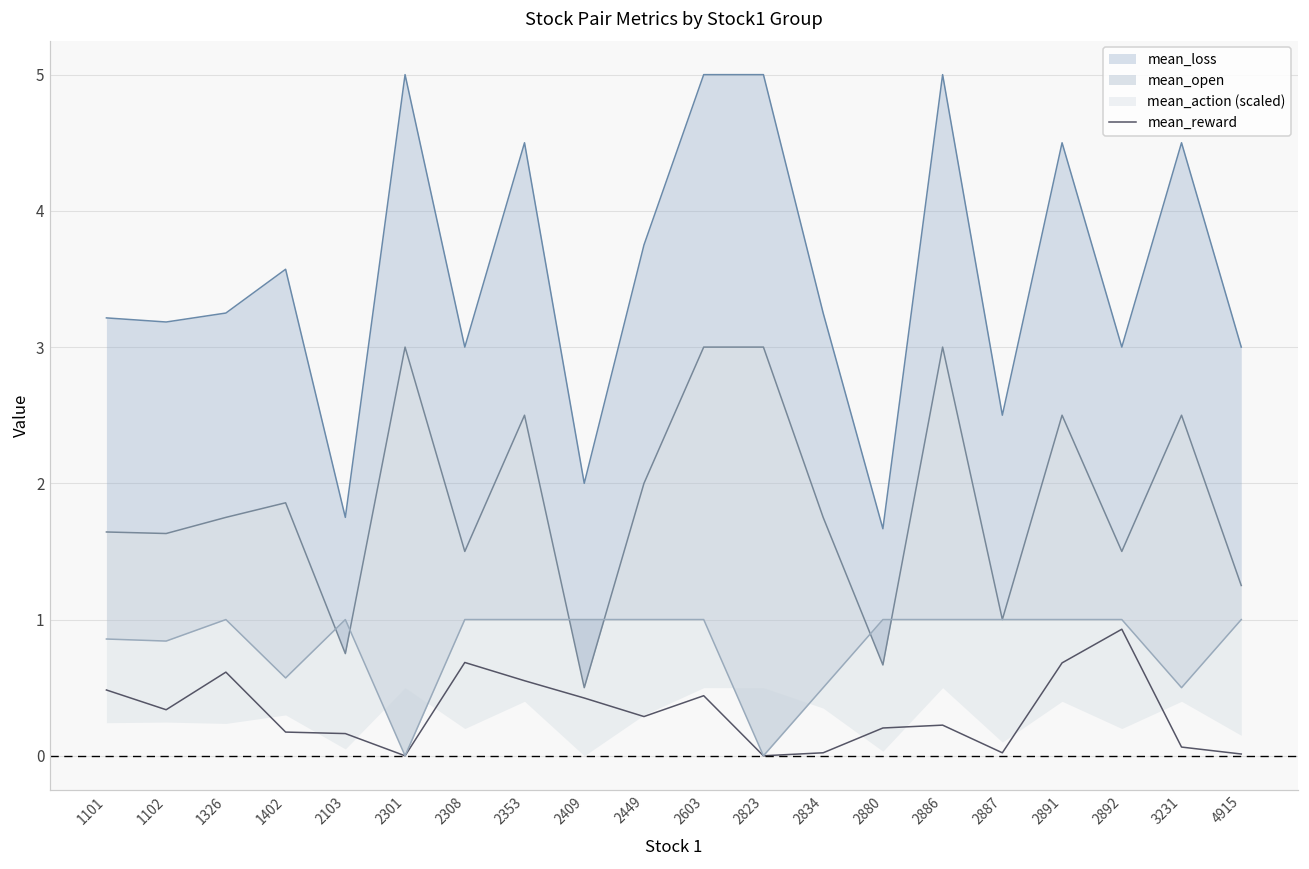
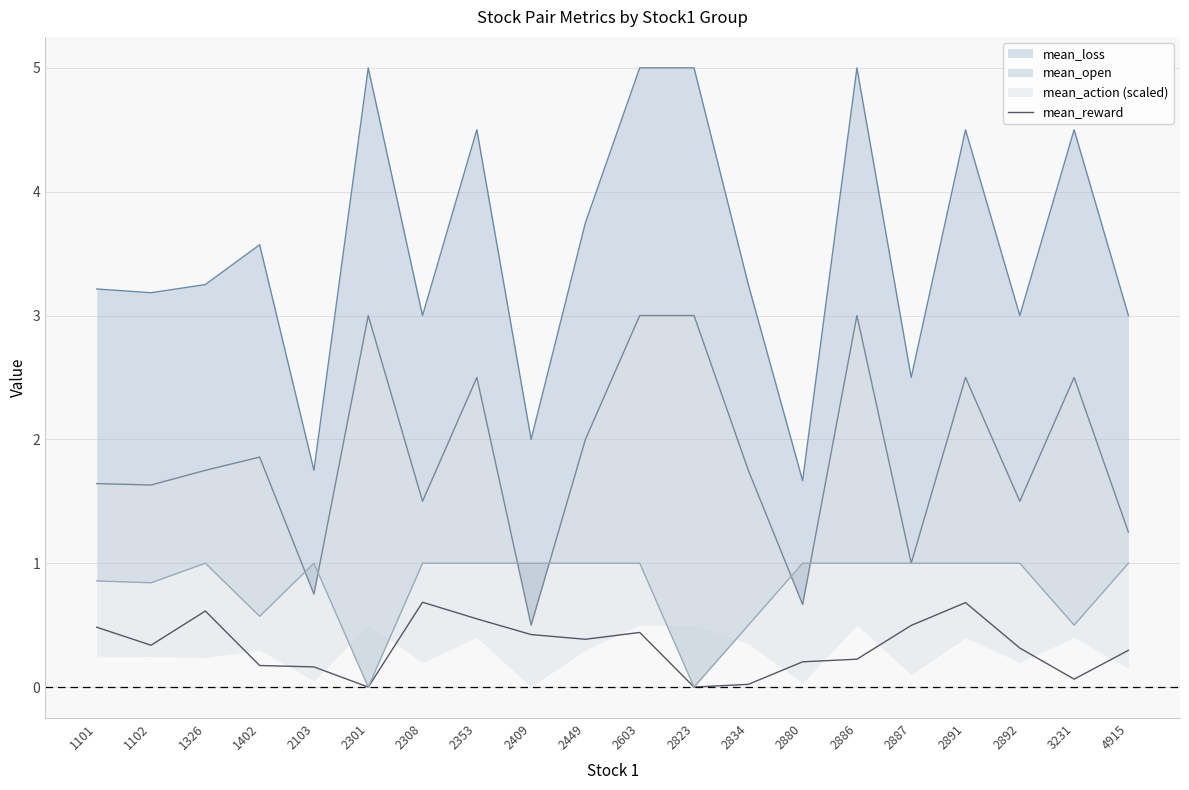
  {
    "mean_reward": {
      "1101": 0.48,
      "1102": 0.34,
      "1326": 0.61,
      "1402": 0.17,
      "2103": 0.16,
      "2308": 0.69,
      "2353": 0.55,
      "2409": 0.42,
-     "2449": 0.29,
+     "2449": 0.39,
      "2603": 0.44,
      "2834": 0.02,
      "2880": 0.20,
      "2886": 0.23,
-     "2887": 0.02,
+     "2887": 0.50,
      "2891": 0.68,
-     "2892": 0.93,
+     "2892": 0.32,
      "3231": 0.06,
-     "4915": 0.01
+     "4915": 0.30
    }
  }
